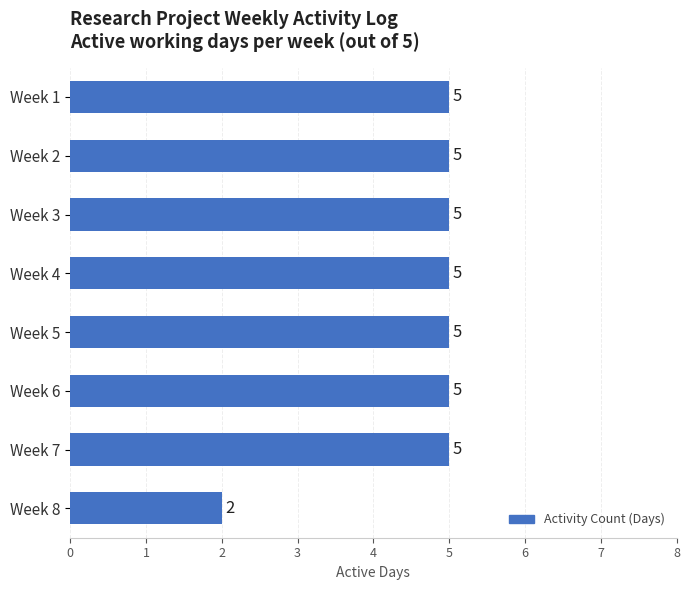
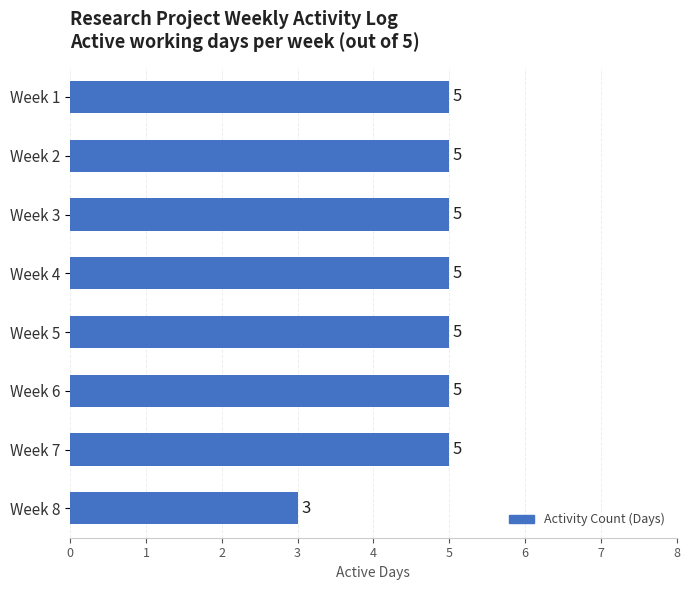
  {
    "Week 1": 5,
    "Week 2": 5,
    "Week 3": 5,
    "Week 4": 5,
    "Week 5": 5,
    "Week 6": 5,
    "Week 7": 5,
-   "Week 8": 2
+   "Week 8": 3
  }
